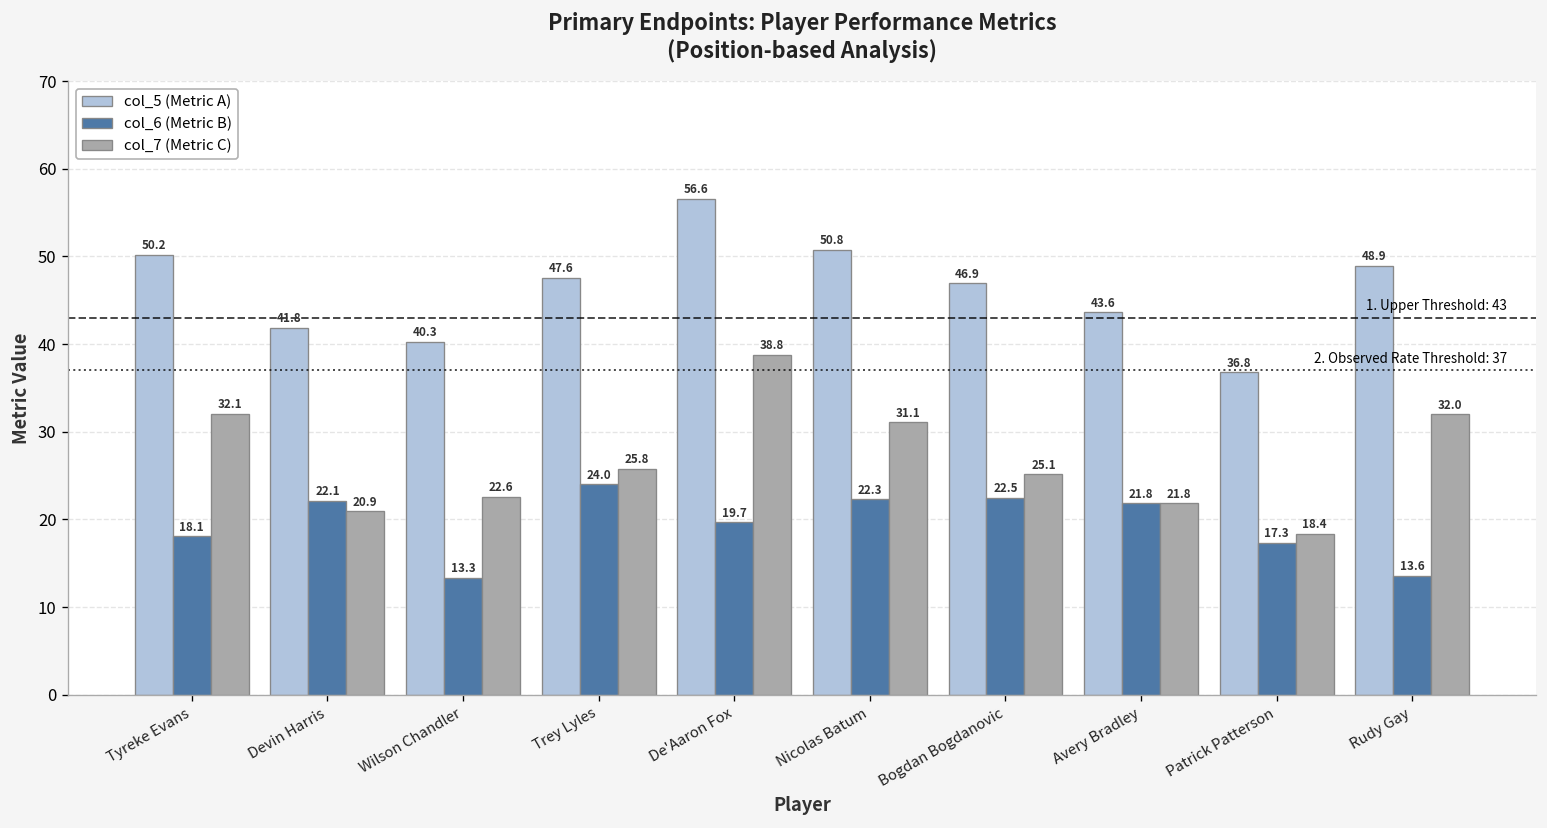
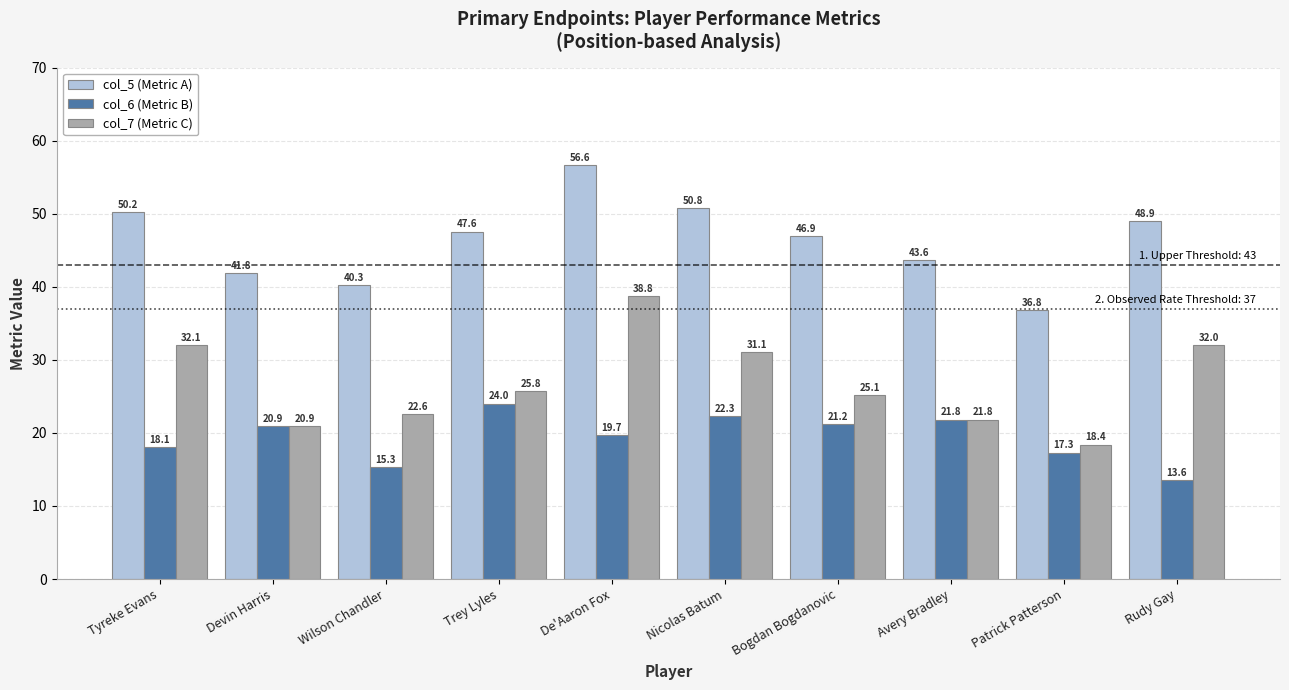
  {
    "col_6 (Metric B)": {
      "Tyreke Evans": 18.1,
-     "Devin Harris": 22.1,
-     "Wilson Chandler": 13.3,
+     "Devin Harris": 20.9,
+     "Wilson Chandler": 15.3,
      "Trey Lyles": 24.0,
      "De'Aaron Fox": 19.7,
      "Nicolas Batum": 22.3,
-     "Bogdan Bogdanovic": 22.5,
+     "Bogdan Bogdanovic": 21.2,
      "Avery Bradley": 21.8,
      "Patrick Patterson": 17.3,
      "Rudy Gay": 13.6
    }
  }
